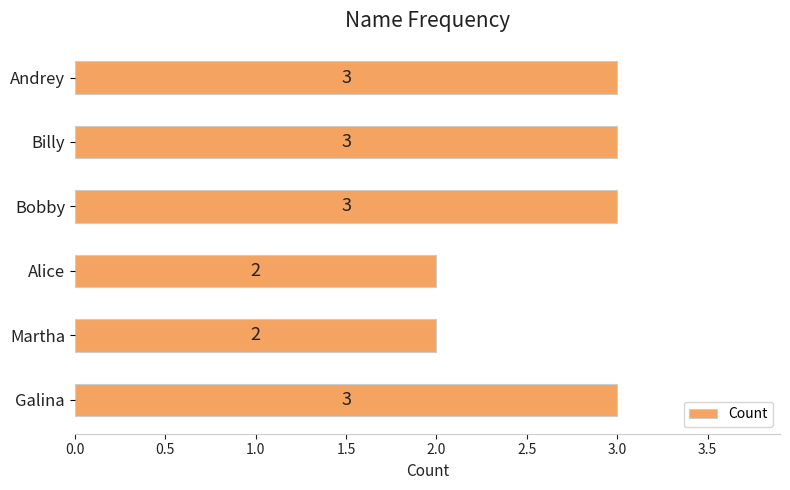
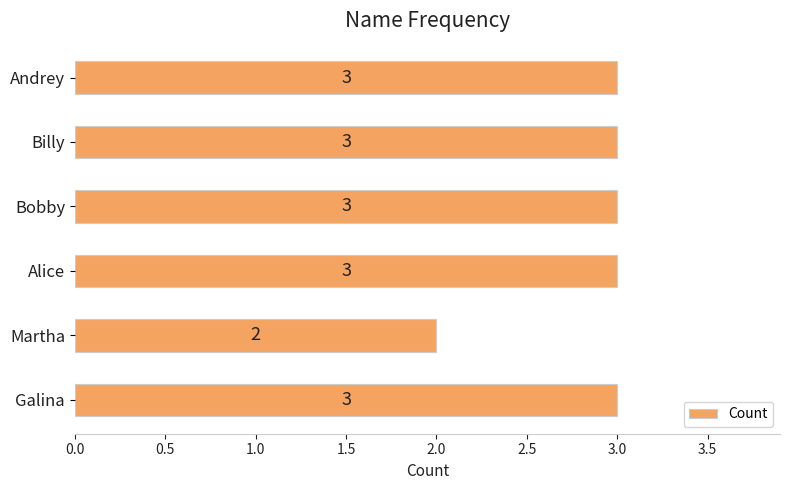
  {
    "Andrey": 3,
    "Billy": 3,
    "Bobby": 3,
-   "Alice": 2,
+   "Alice": 3,
    "Martha": 2,
    "Galina": 3
  }
